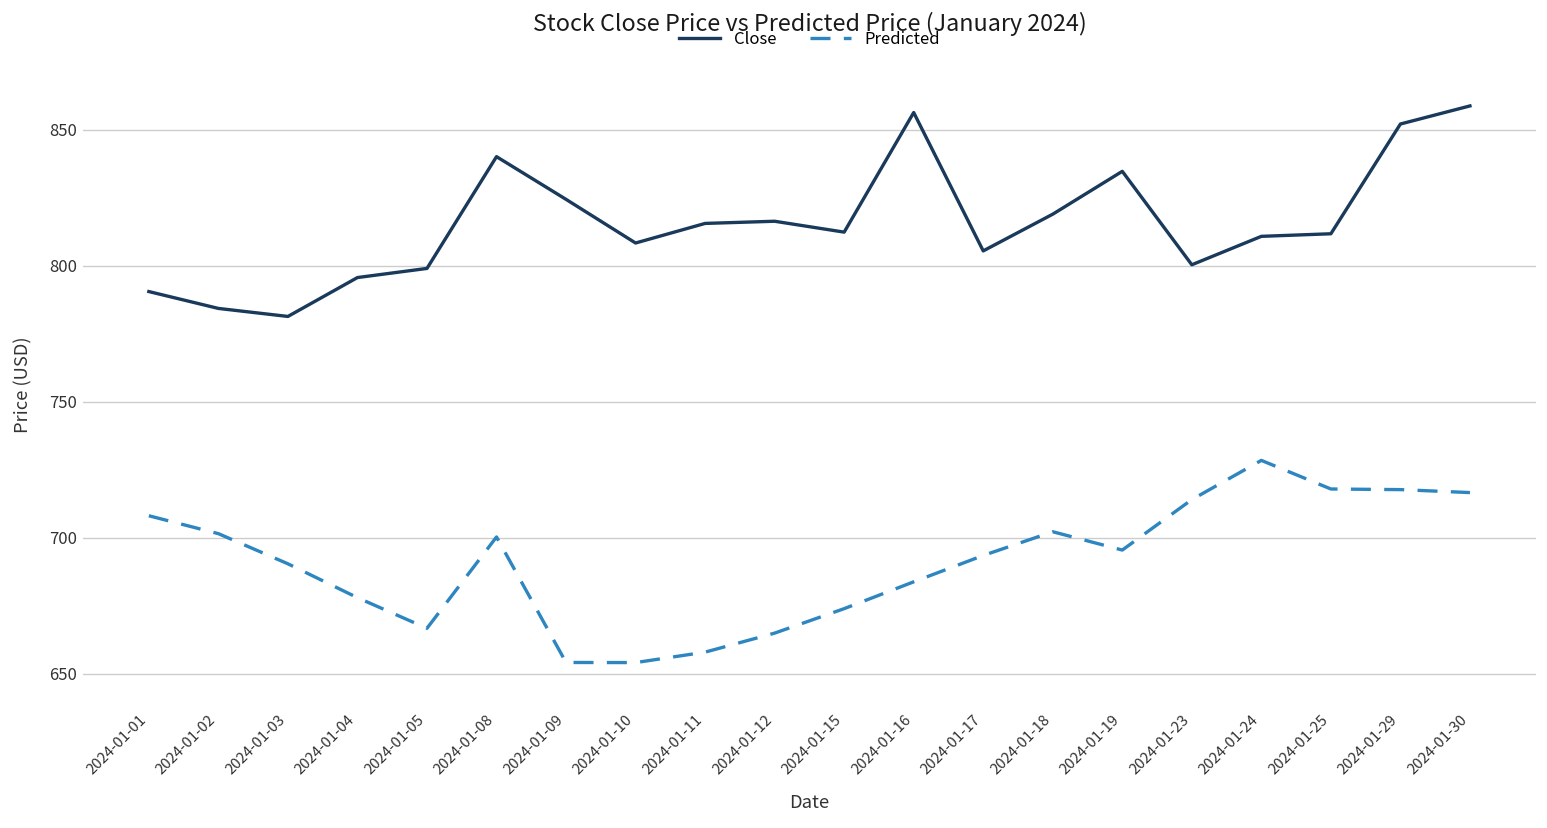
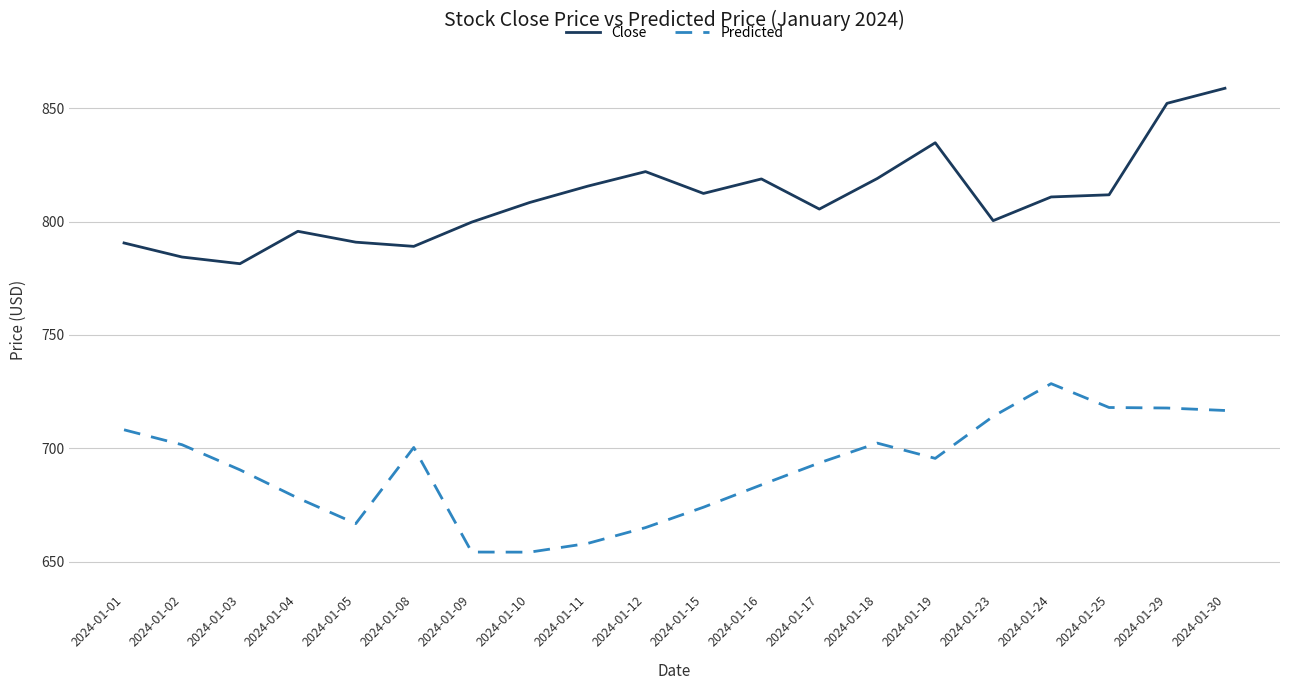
  {
    "Close": {
      "2024-01-01": 791,
      "2024-01-02": 784,
      "2024-01-03": 781,
      "2024-01-04": 796,
-     "2024-01-05": 799,
-     "2024-01-08": 840,
-     "2024-01-09": 824,
+     "2024-01-05": 791,
+     "2024-01-08": 789,
+     "2024-01-09": 800,
      "2024-01-10": 808,
      "2024-01-11": 816,
-     "2024-01-12": 816,
+     "2024-01-12": 822,
      "2024-01-15": 812,
-     "2024-01-16": 856,
+     "2024-01-16": 819,
      "2024-01-17": 806,
      "2024-01-18": 819,
      "2024-01-19": 835,
      "2024-01-23": 800,
      "2024-01-24": 811,
      "2024-01-25": 812,
      "2024-01-29": 852,
      "2024-01-30": 859
    },
    "Predicted": {
      "2024-01-01": 708,
      "2024-01-02": 702,
      "2024-01-03": 691,
      "2024-01-04": 678,
      "2024-01-05": 667,
      "2024-01-08": 700,
      "2024-01-09": 654,
      "2024-01-10": 654,
      "2024-01-11": 658,
      "2024-01-12": 665,
      "2024-01-15": 674,
      "2024-01-16": 684,
      "2024-01-17": 694,
      "2024-01-18": 702,
      "2024-01-19": 696,
      "2024-01-23": 714,
      "2024-01-24": 729,
      "2024-01-25": 718,
      "2024-01-29": 718,
      "2024-01-30": 717
    }
  }
